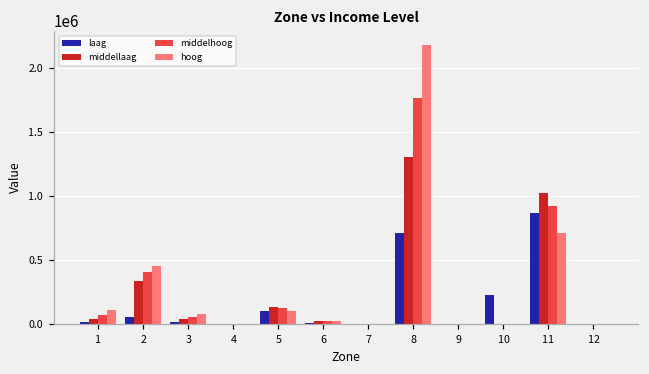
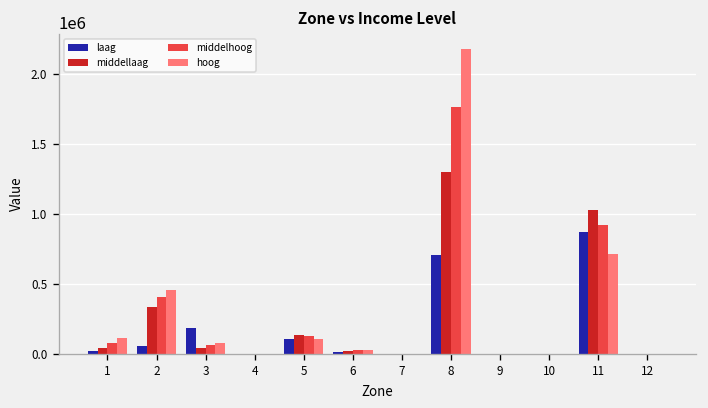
  {
    "laag": {
      "2": 60000,
-     "3": 20000,
+     "3": 180000,
      "4": 0,
      "5": 110000,
      "7": 0,
      "8": 710000,
      "9": 0,
-     "10": 220000,
+     "10": 0,
      "11": 870000,
      "12": 0
    },
    "hoog": {
      "1": 110000,
      "2": 450000,
      "3": 80000,
      "4": 0,
      "5": 100000,
      "6": 30000,
      "7": 0,
      "8": 2180000,
      "9": 0,
      "10": 0,
      "11": 710000,
      "12": 0
    }
  }
